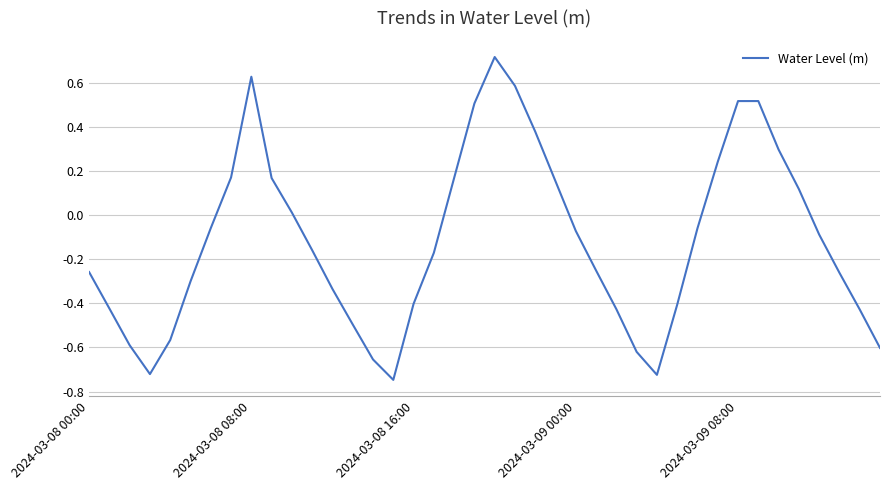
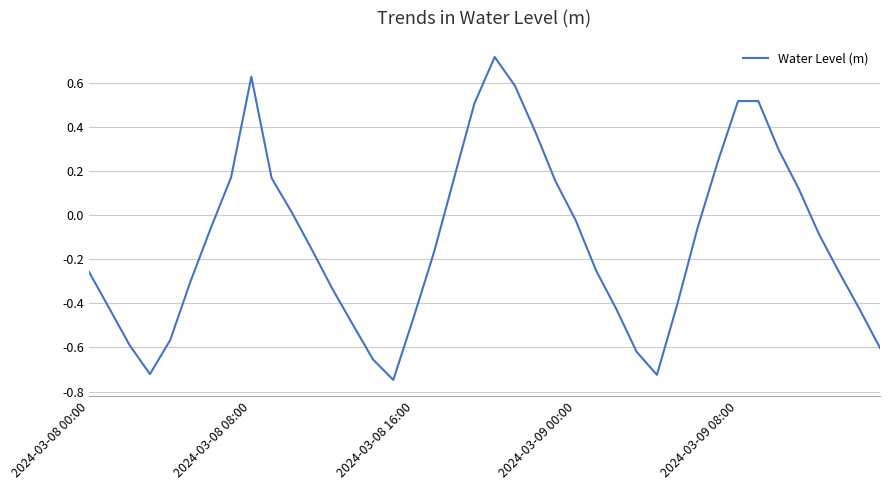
  {
    "2024-03-08 00:00": -0.26,
    "2024-03-08 08:00": 0.63,
-   "2024-03-08 16:00": -0.40,
-   "2024-03-09 00:00": -0.07,
+   "2024-03-08 16:00": -0.46,
+   "2024-03-09 00:00": -0.02,
    "2024-03-09 08:00": 0.52
  }
